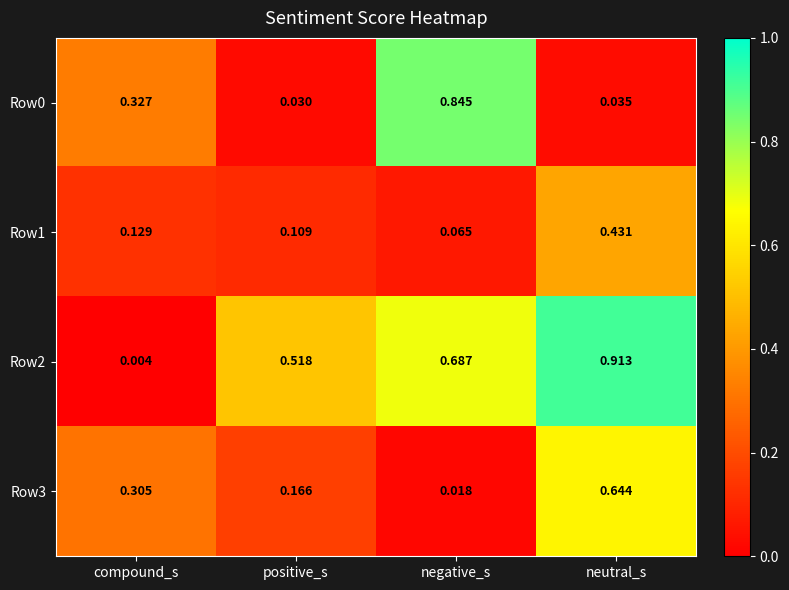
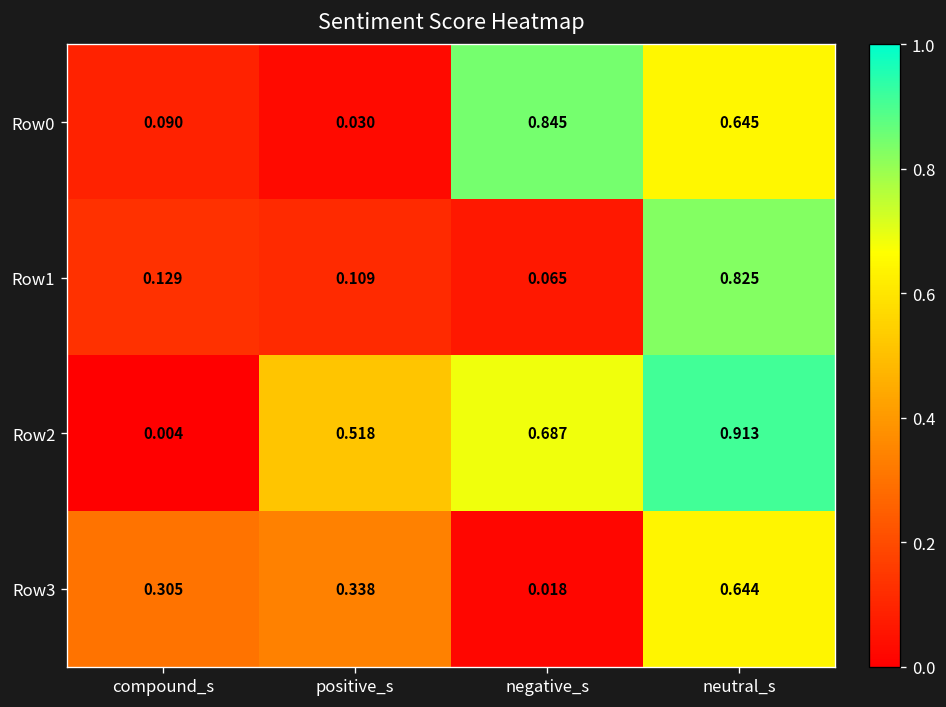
  {
    "Row0": {
-     "compound_s": 0.327,
+     "compound_s": 0.090,
      "positive_s": 0.030,
      "negative_s": 0.845,
-     "neutral_s": 0.035
+     "neutral_s": 0.645
    },
    "Row1": {
      "compound_s": 0.129,
      "positive_s": 0.109,
      "negative_s": 0.065,
-     "neutral_s": 0.431
+     "neutral_s": 0.825
    },
    "Row2": {
      "compound_s": 0.004,
      "positive_s": 0.518,
      "negative_s": 0.687,
      "neutral_s": 0.913
    },
    "Row3": {
      "compound_s": 0.305,
-     "positive_s": 0.166,
+     "positive_s": 0.338,
      "negative_s": 0.018,
      "neutral_s": 0.644
    }
  }
